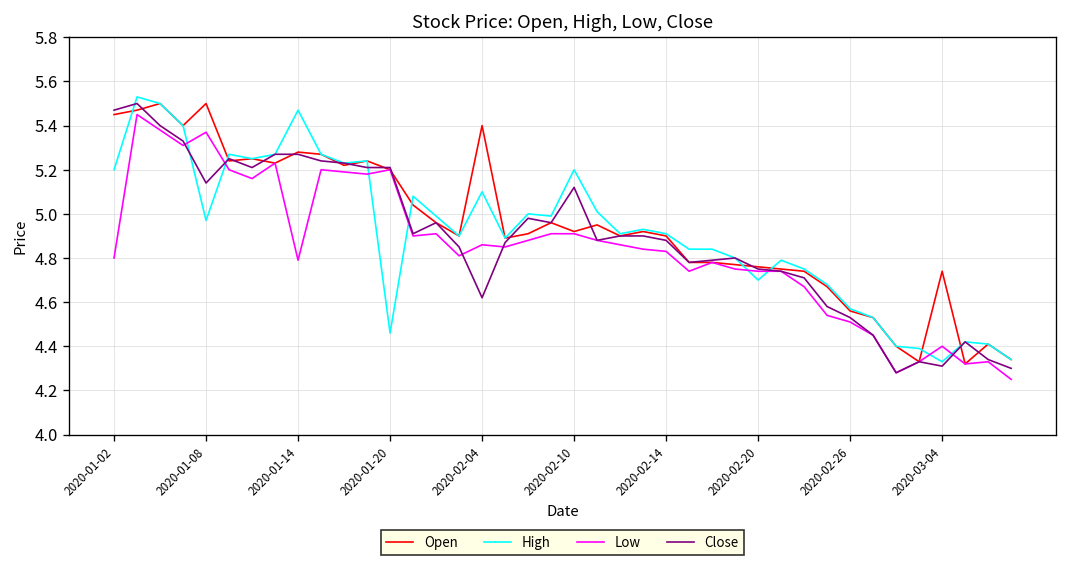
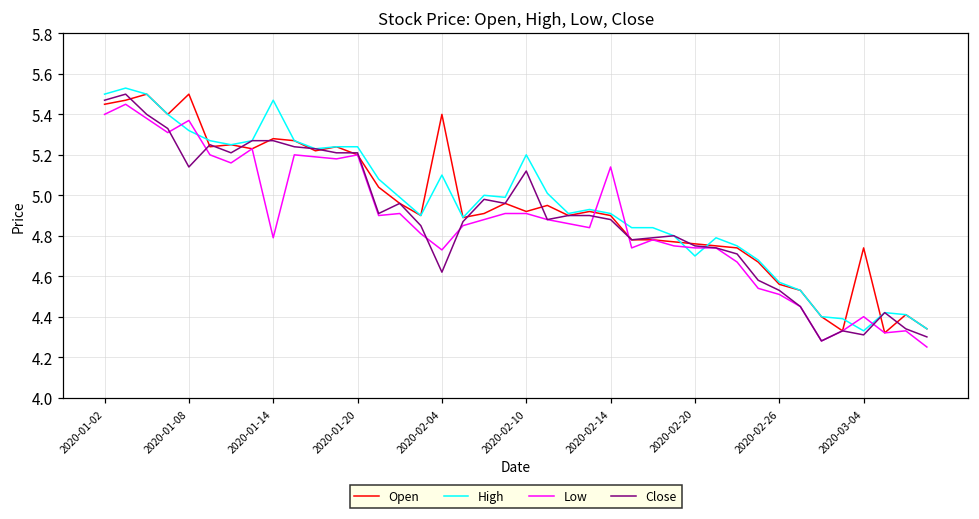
  {
    "Open": {
      "2020-01-02": 5.45,
      "2020-01-08": 5.50,
      "2020-02-04": 5.40,
      "2020-03-04": 4.74
    },
    "High": {
-     "2020-01-02": 5.2,
-     "2020-01-08": 4.97,
+     "2020-01-02": 5.5,
+     "2020-01-08": 5.32,
      "2020-01-14": 5.47,
-     "2020-01-20": 4.46,
+     "2020-01-20": 5.24,
      "2020-02-04": 5.10,
      "2020-02-10": 5.20,
      "2020-02-20": 4.70,
      "2020-03-04": 4.33
    },
    "Low": {
-     "2020-01-02": 4.8,
+     "2020-01-02": 5.4,
      "2020-01-08": 5.37,
      "2020-01-14": 4.79,
-     "2020-02-04": 4.86,
-     "2020-02-14": 4.83,
+     "2020-02-04": 4.73,
+     "2020-02-14": 5.14,
      "2020-02-26": 4.51,
      "2020-03-04": 4.40
    },
    "Close": {
      "2020-01-02": 5.47,
      "2020-01-08": 5.14,
      "2020-02-04": 4.62,
      "2020-02-10": 5.12,
      "2020-02-14": 4.88,
      "2020-02-26": 4.53,
      "2020-03-04": 4.31
    }
  }
